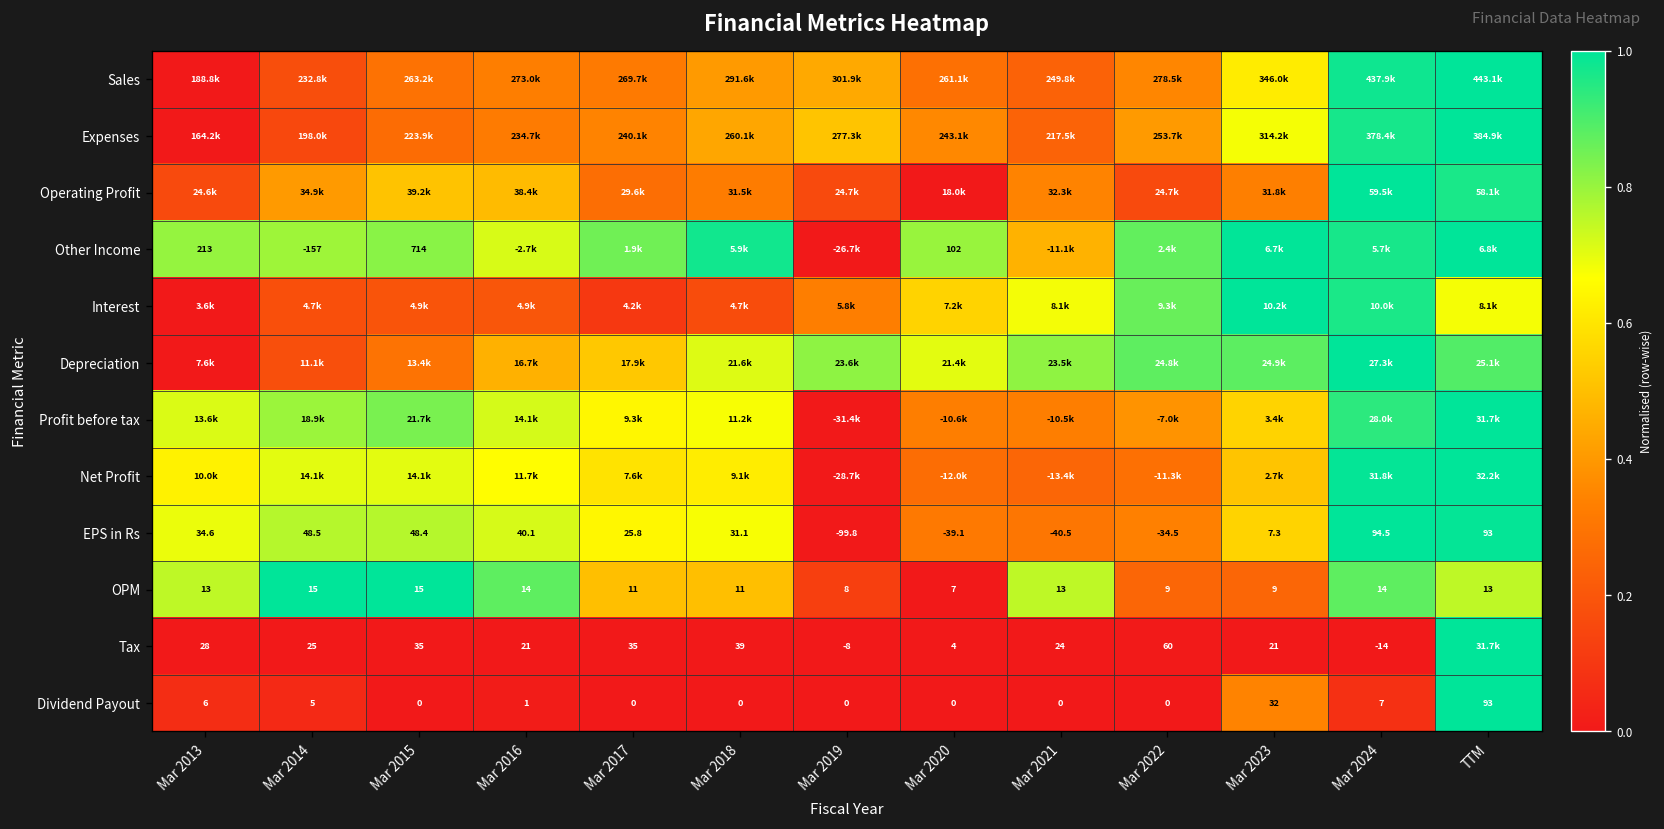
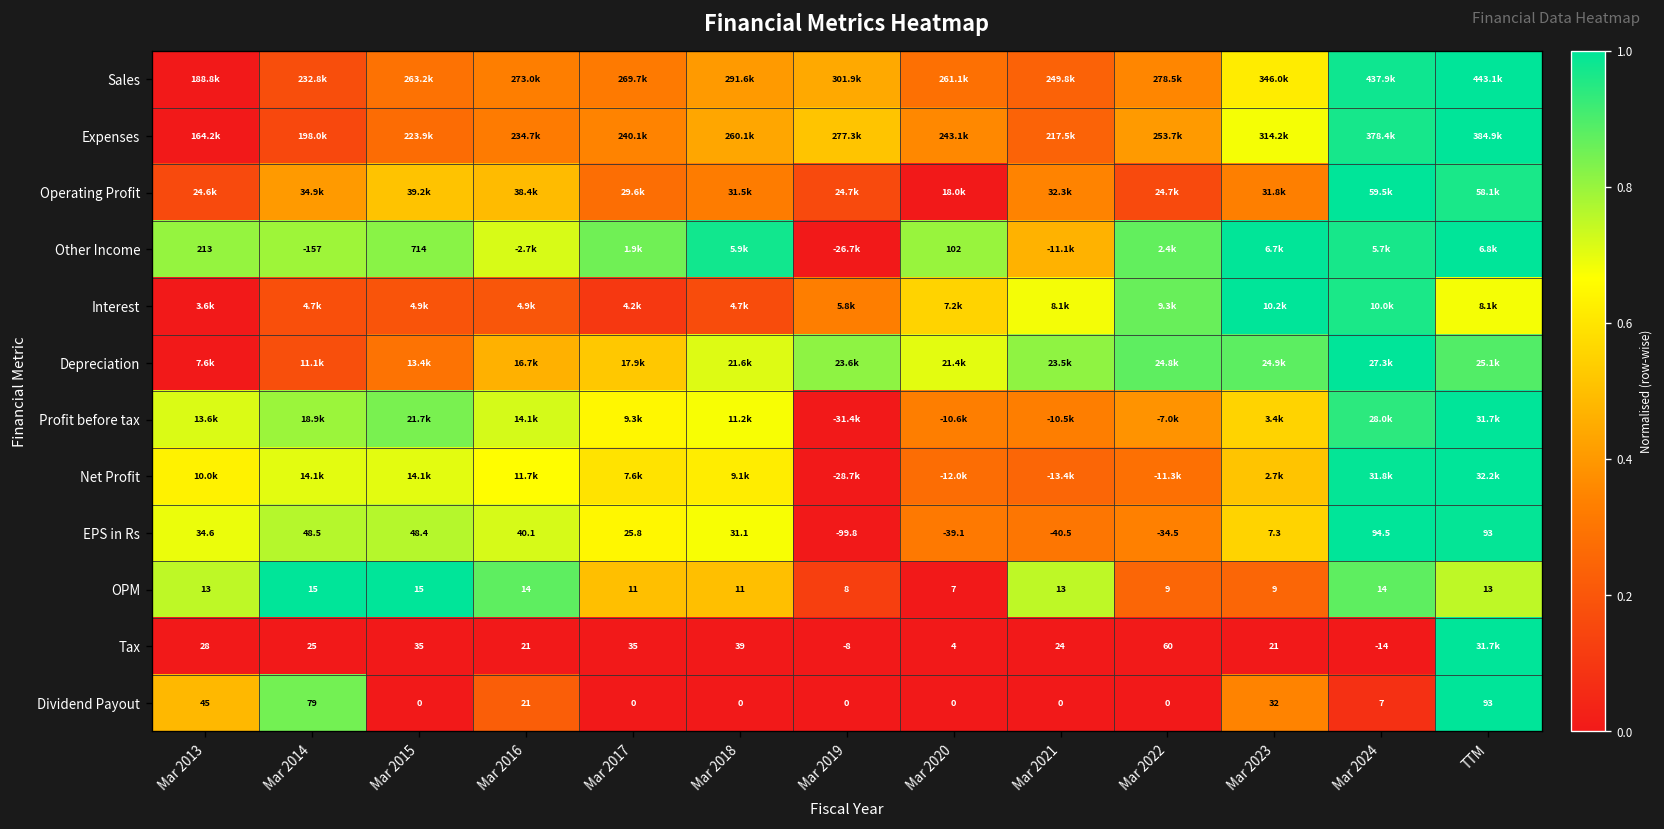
  {
    "Sales": {
      "Mar 2013": "188.8k",
      "Mar 2014": "232.8k",
      "Mar 2015": "263.2k",
      "Mar 2016": "273.0k",
      "Mar 2017": "269.7k",
      "Mar 2018": "291.6k",
      "Mar 2019": "301.9k",
      "Mar 2020": "261.1k",
      "Mar 2021": "249.8k",
      "Mar 2022": "278.5k",
      "Mar 2023": "346.0k",
      "Mar 2024": "437.9k",
      "TTM": "443.1k"
    },
    "Expenses": {
      "Mar 2013": "164.2k",
      "Mar 2014": "198.0k",
      "Mar 2015": "223.9k",
      "Mar 2016": "234.7k",
      "Mar 2017": "240.1k",
      "Mar 2018": "260.1k",
      "Mar 2019": "277.3k",
      "Mar 2020": "243.1k",
      "Mar 2021": "217.5k",
      "Mar 2022": "253.7k",
      "Mar 2023": "314.2k",
      "Mar 2024": "378.4k",
      "TTM": "384.9k"
    },
    "Operating Profit": {
      "Mar 2013": "24.6k",
      "Mar 2014": "34.9k",
      "Mar 2015": "39.2k",
      "Mar 2016": "38.4k",
      "Mar 2017": "29.6k",
      "Mar 2018": "31.5k",
      "Mar 2019": "24.7k",
      "Mar 2020": "18.0k",
      "Mar 2021": "32.3k",
      "Mar 2022": "24.7k",
      "Mar 2023": "31.8k",
      "Mar 2024": "59.5k",
      "TTM": "58.1k"
    },
    "Other Income": {
      "Mar 2013": "213",
      "Mar 2014": "-157",
      "Mar 2015": "714",
      "Mar 2016": "-2.7k",
      "Mar 2017": "1.9k",
      "Mar 2018": "5.9k",
      "Mar 2019": "-26.7k",
      "Mar 2020": "102",
      "Mar 2021": "-11.1k",
      "Mar 2022": "2.4k",
      "Mar 2023": "6.7k",
      "Mar 2024": "5.7k",
      "TTM": "6.8k"
    },
    "Interest": {
      "Mar 2013": "3.6k",
      "Mar 2014": "4.7k",
      "Mar 2015": "4.9k",
      "Mar 2016": "4.9k",
      "Mar 2017": "4.2k",
      "Mar 2018": "4.7k",
      "Mar 2019": "5.8k",
      "Mar 2020": "7.2k",
      "Mar 2021": "8.1k",
      "Mar 2022": "9.3k",
      "Mar 2023": "10.2k",
      "Mar 2024": "10.0k",
      "TTM": "8.1k"
    },
    "Depreciation": {
      "Mar 2013": "7.6k",
      "Mar 2014": "11.1k",
      "Mar 2015": "13.4k",
      "Mar 2016": "16.7k",
      "Mar 2017": "17.9k",
      "Mar 2018": "21.6k",
      "Mar 2019": "23.6k",
      "Mar 2020": "21.4k",
      "Mar 2021": "23.5k",
      "Mar 2022": "24.8k",
      "Mar 2023": "24.9k",
      "Mar 2024": "27.3k",
      "TTM": "25.1k"
    },
    "Profit before tax": {
      "Mar 2013": "13.6k",
      "Mar 2014": "18.9k",
      "Mar 2015": "21.7k",
      "Mar 2016": "14.1k",
      "Mar 2017": "9.3k",
      "Mar 2018": "11.2k",
      "Mar 2019": "-31.4k",
      "Mar 2020": "-10.6k",
      "Mar 2021": "-10.5k",
      "Mar 2022": "-7.0k",
      "Mar 2023": "3.4k",
      "Mar 2024": "28.0k",
      "TTM": "31.7k"
    },
    "Net Profit": {
      "Mar 2013": "10.0k",
      "Mar 2014": "14.1k",
      "Mar 2015": "14.1k",
      "Mar 2016": "11.7k",
      "Mar 2017": "7.6k",
      "Mar 2018": "9.1k",
      "Mar 2019": "-28.7k",
      "Mar 2020": "-12.0k",
      "Mar 2021": "-13.4k",
      "Mar 2022": "-11.3k",
      "Mar 2023": "2.7k",
      "Mar 2024": "31.8k",
      "TTM": "32.2k"
    },
    "EPS in Rs": {
      "Mar 2013": "34.6",
      "Mar 2014": "48.5",
      "Mar 2015": "48.4",
      "Mar 2016": "40.1",
      "Mar 2017": "25.8",
      "Mar 2018": "31.1",
      "Mar 2019": "-99.8",
      "Mar 2020": "-39.1",
      "Mar 2021": "-40.5",
      "Mar 2022": "-34.5",
      "Mar 2023": "7.3",
      "Mar 2024": "94.5",
      "TTM": "93"
    },
    "OPM": {
      "Mar 2013": "13",
      "Mar 2014": "15",
      "Mar 2015": "15",
      "Mar 2016": "14",
      "Mar 2017": "11",
      "Mar 2018": "11",
      "Mar 2019": "8",
      "Mar 2020": "7",
      "Mar 2021": "13",
      "Mar 2022": "9",
      "Mar 2023": "9",
      "Mar 2024": "14",
      "TTM": "13"
    },
    "Tax": {
      "Mar 2013": "28",
      "Mar 2014": "25",
      "Mar 2015": "35",
      "Mar 2016": "21",
      "Mar 2017": "35",
      "Mar 2018": "39",
      "Mar 2019": "-8",
      "Mar 2020": "4",
      "Mar 2021": "24",
      "Mar 2022": "60",
      "Mar 2023": "21",
      "Mar 2024": "-14",
      "TTM": "31.7k"
    },
    "Dividend Payout": {
-     "Mar 2013": "6",
-     "Mar 2014": "5",
+     "Mar 2013": "45",
+     "Mar 2014": "79",
      "Mar 2015": "0",
-     "Mar 2016": "1",
+     "Mar 2016": "21",
      "Mar 2017": "0",
      "Mar 2018": "0",
      "Mar 2019": "0",
      "Mar 2020": "0",
      "Mar 2021": "0",
      "Mar 2022": "0",
      "Mar 2023": "32",
      "Mar 2024": "7",
      "TTM": "93"
    }
  }
